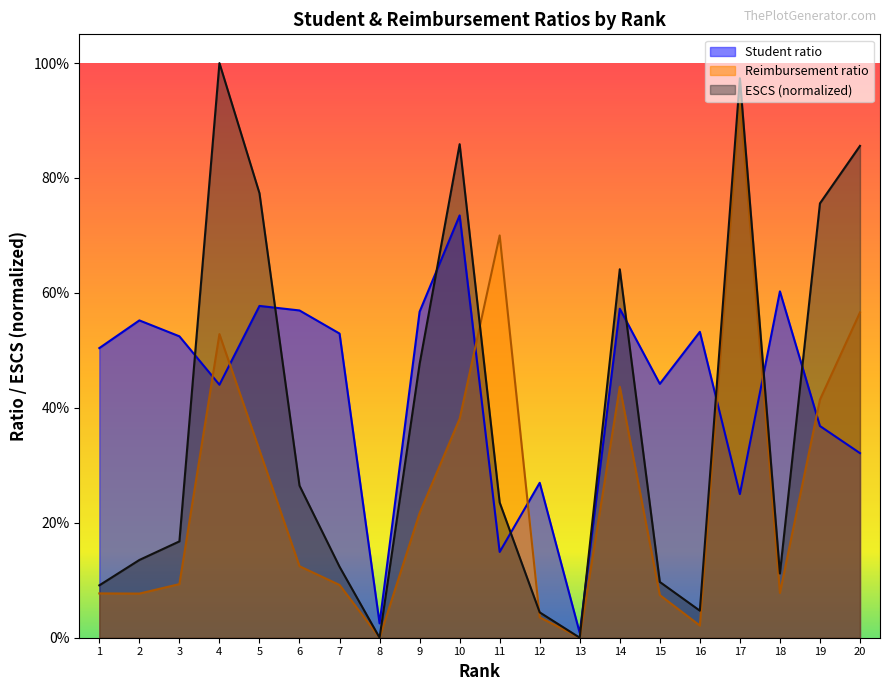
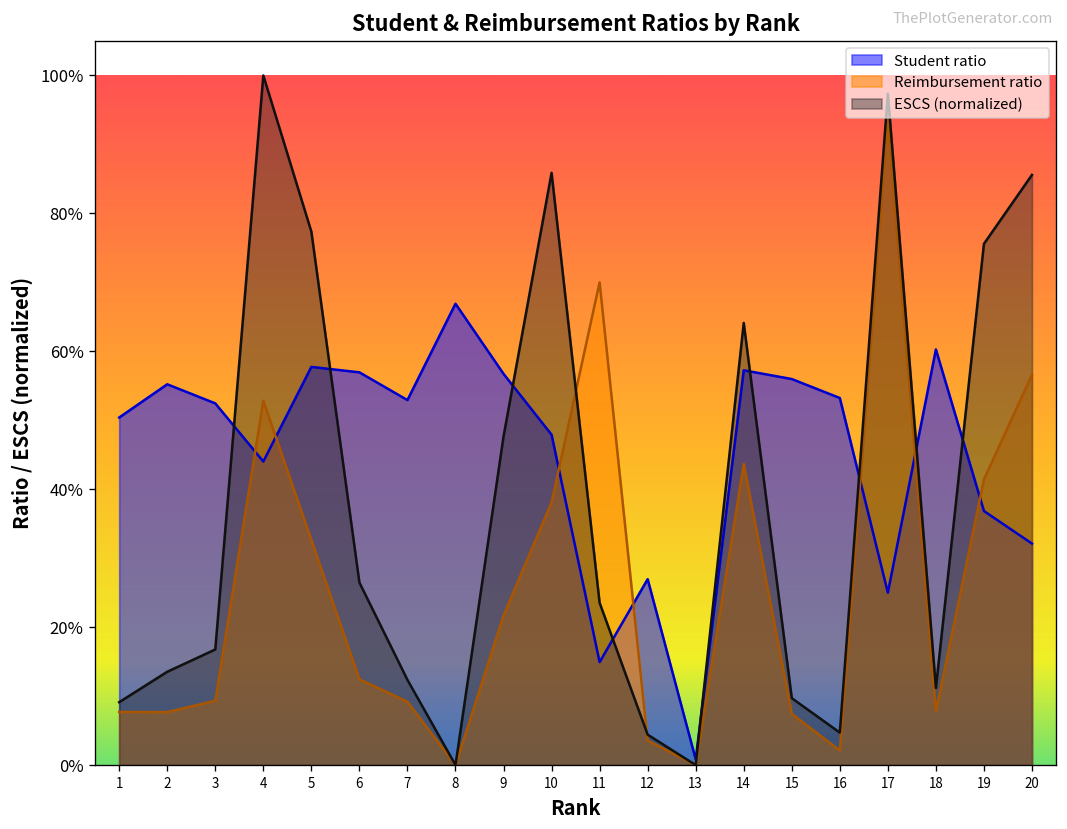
  {
    "Student ratio": {
      "1": "50%",
      "2": "55%",
      "3": "52%",
      "4": "44%",
      "5": "58%",
      "6": "57%",
      "7": "53%",
-     "8": "3%",
+     "8": "67%",
      "9": "57%",
-     "10": "73%",
+     "10": "48%",
      "11": "15%",
      "12": "27%",
      "13": "1%",
      "14": "57%",
-     "15": "44%",
+     "15": "56%",
      "16": "53%",
      "17": "25%",
      "18": "60%",
      "19": "37%",
      "20": "32%"
    },
    "Reimbursement ratio": {
      "1": "8%",
      "2": "8%",
      "3": "9%",
      "4": "53%",
      "5": "33%",
      "6": "12%",
      "7": "9%",
      "9": "22%",
      "10": "38%",
      "11": "70%",
      "12": "4%",
      "14": "44%",
      "15": "7%",
      "16": "2%",
      "18": "8%",
      "19": "41%",
      "20": "57%"
    },
    "ESCS (normalized)": {
      "1": "9%",
      "2": "14%",
      "3": "17%",
      "4": "100%",
      "5": "77%",
      "6": "26%",
      "7": "12%",
      "9": "48%",
      "10": "86%",
      "11": "24%",
      "12": "4%",
      "14": "64%",
      "15": "10%",
      "16": "5%",
      "18": "11%",
      "19": "76%",
      "20": "86%"
    }
  }
